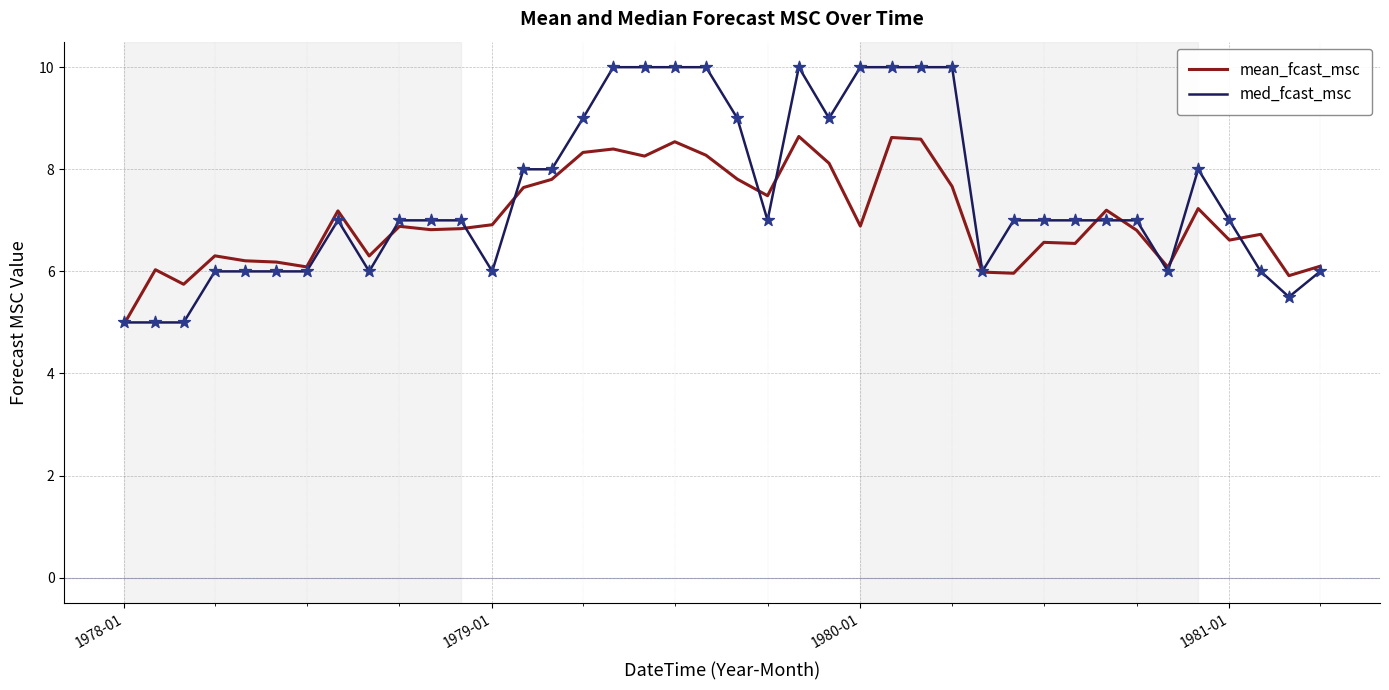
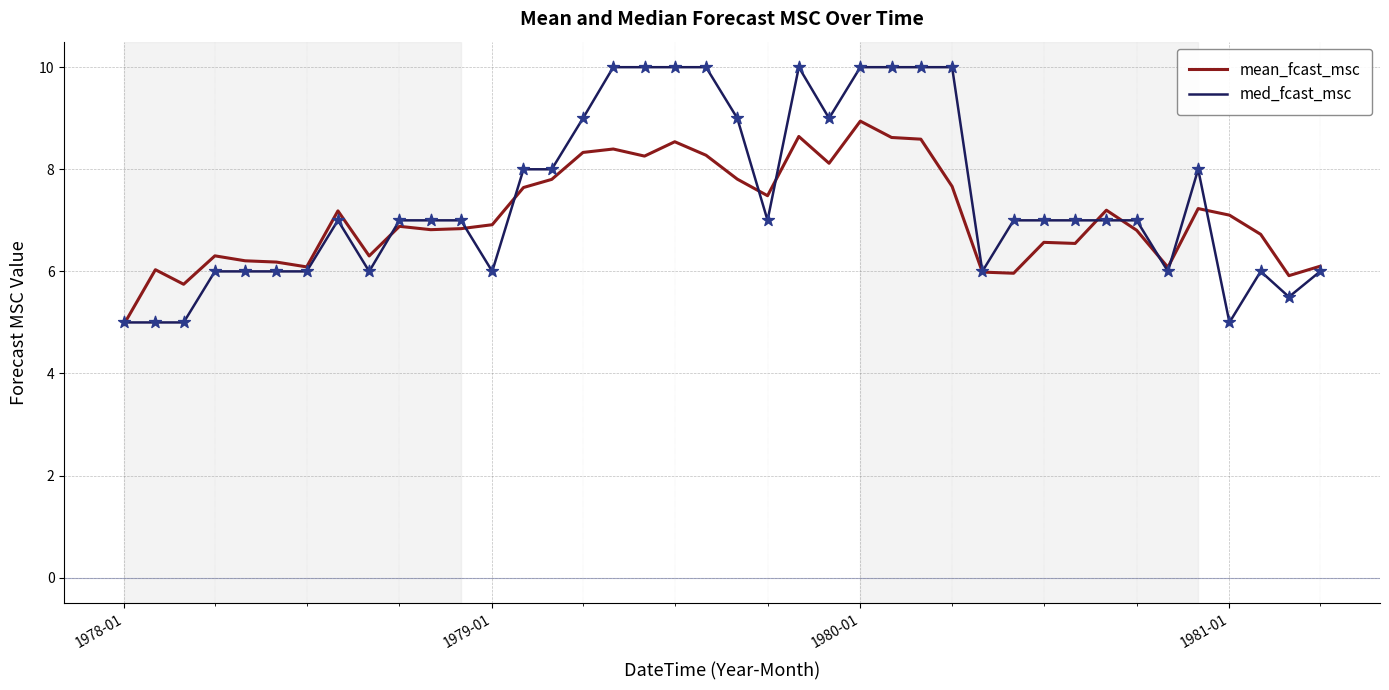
  {
    "mean_fcast_msc": {
      "1979-01": 6.9,
-     "1980-01": 6.9,
-     "1981-01": 6.6
+     "1980-01": 8.9,
+     "1981-01": 7.1
    },
    "med_fcast_msc": {
      "1979-01": 6,
      "1980-01": 10,
-     "1981-01": 7
+     "1981-01": 5
    }
  }
